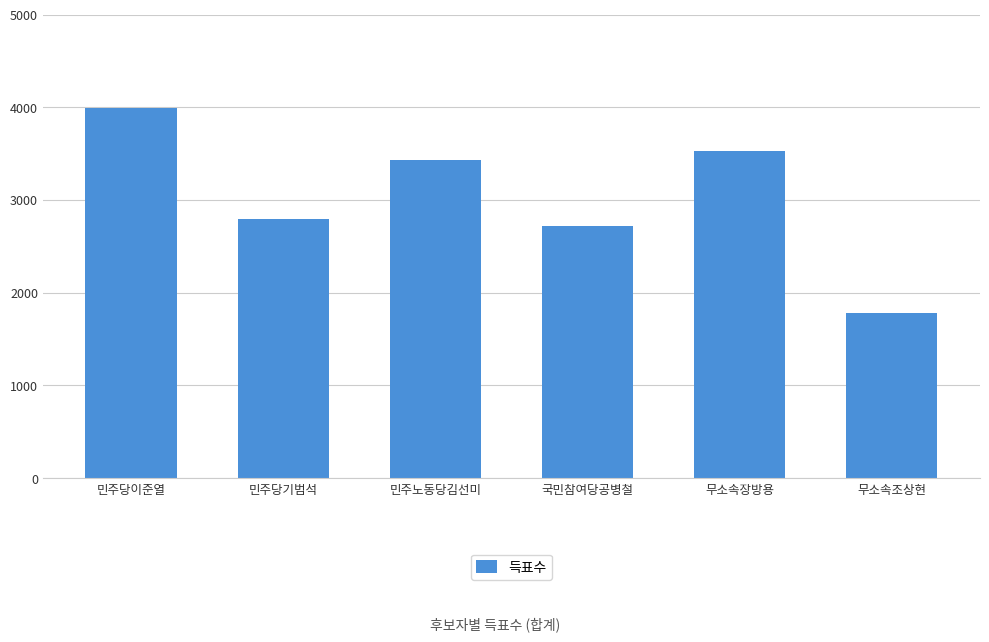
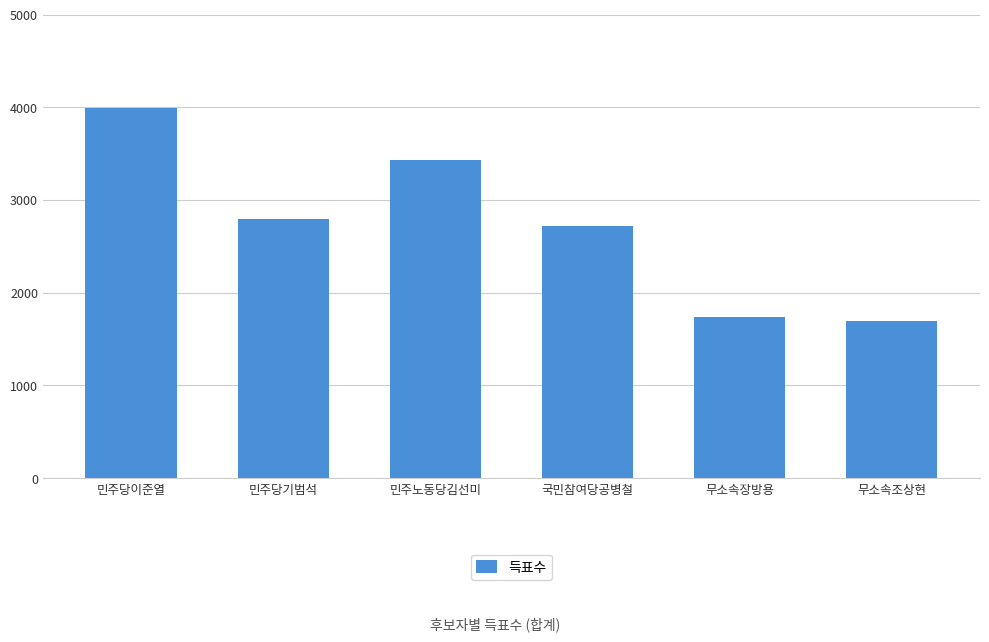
  {
    "민주당이준열": 4000,
    "민주당기범석": 2800,
    "민주노동당김선미": 3400,
    "국민참여당공병철": 2700,
-   "무소속장방용": 3500,
-   "무소속조상현": 1800
+   "무소속장방용": 1700,
+   "무소속조상현": 1700
  }
